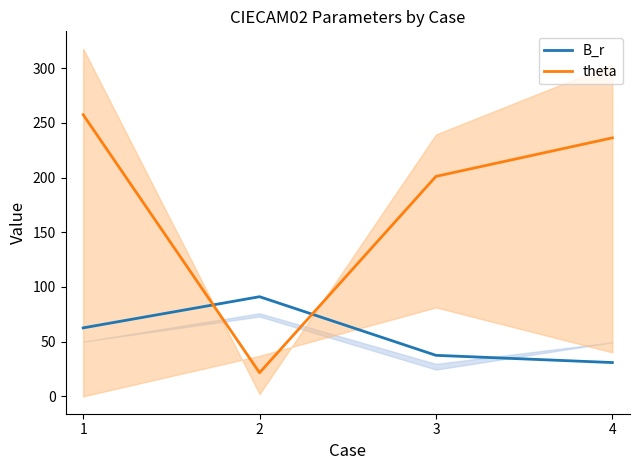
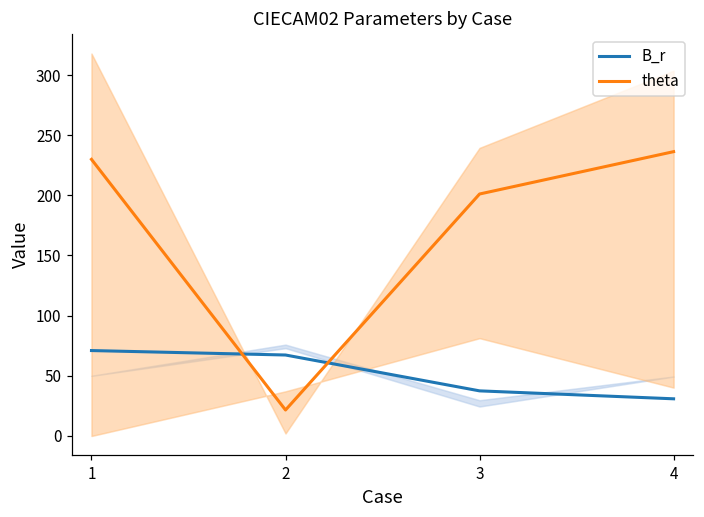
  {
    "B_r": {
-     "1": 63,
-     "2": 91,
+     "1": 71,
+     "2": 67,
      "3": 38,
      "4": 31
    },
    "theta": {
-     "1": 258,
+     "1": 230,
      "2": 22,
      "3": 201,
      "4": 236
    }
  }
